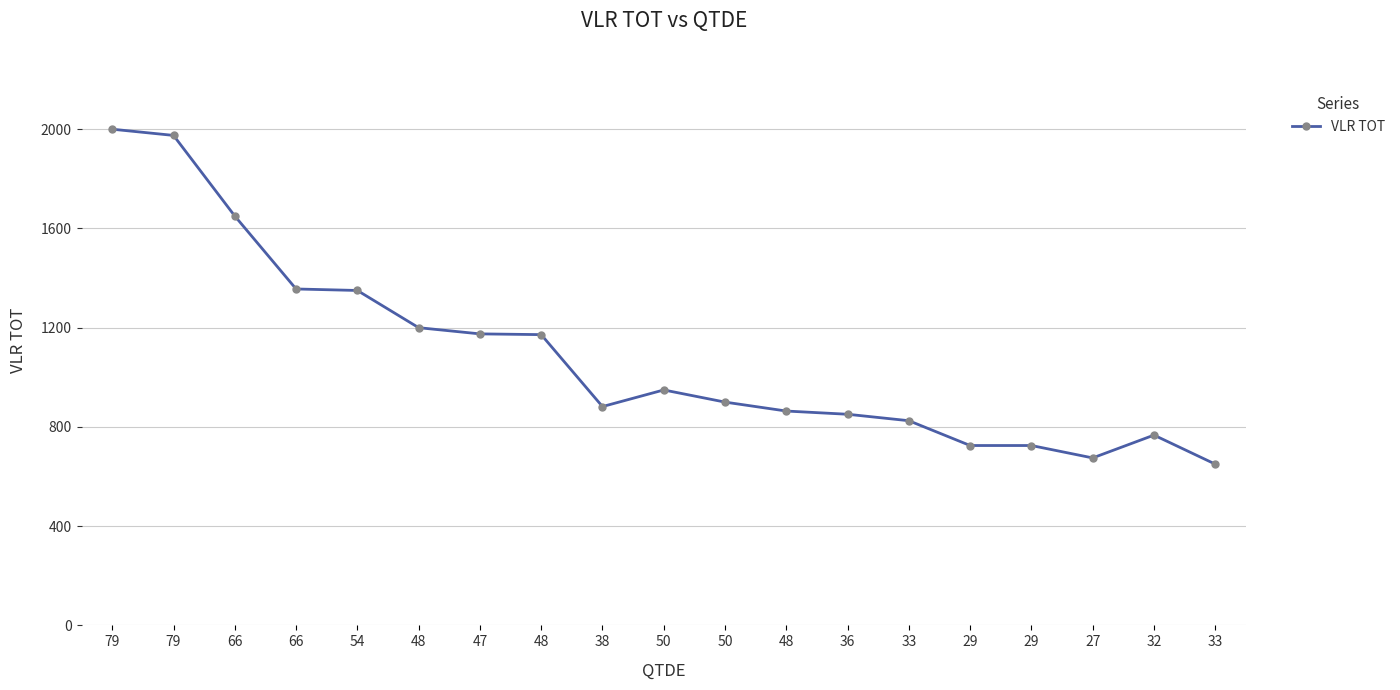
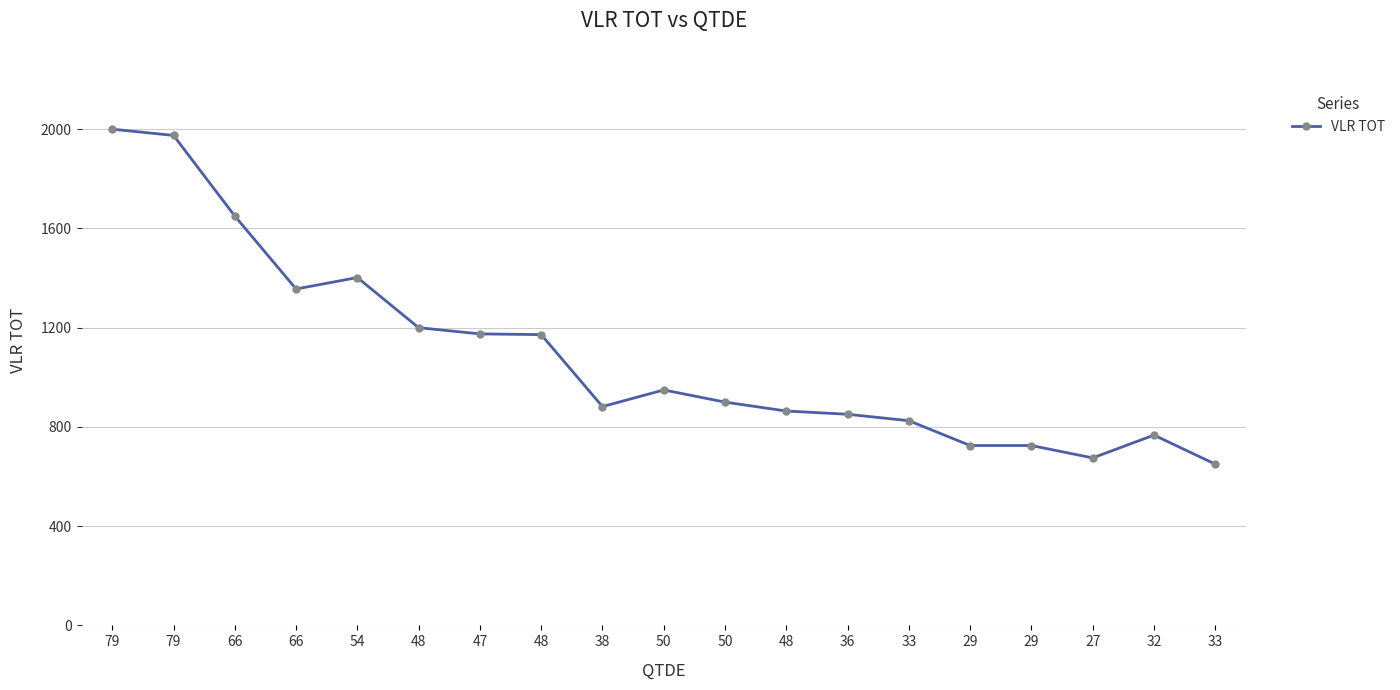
  {
-   "54": 1350,
+   "54": 1400,
    "47": 1180,
    "38": 880,
    "36": 850,
    "27": 680,
    "32": 770
  }
